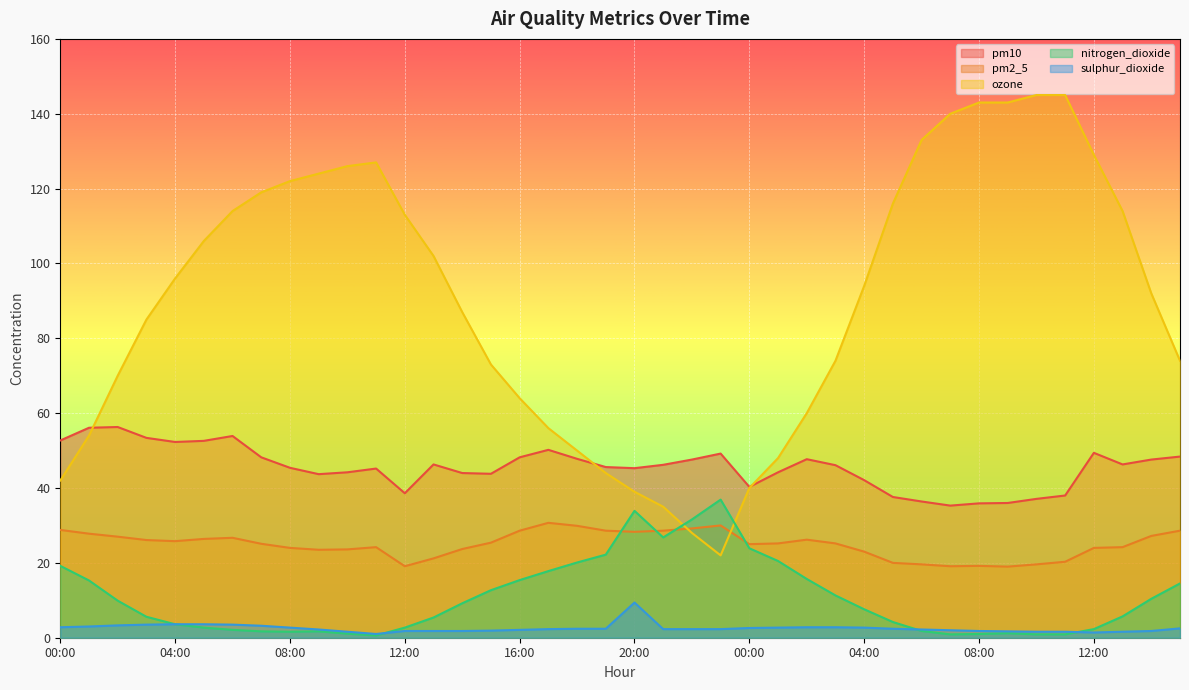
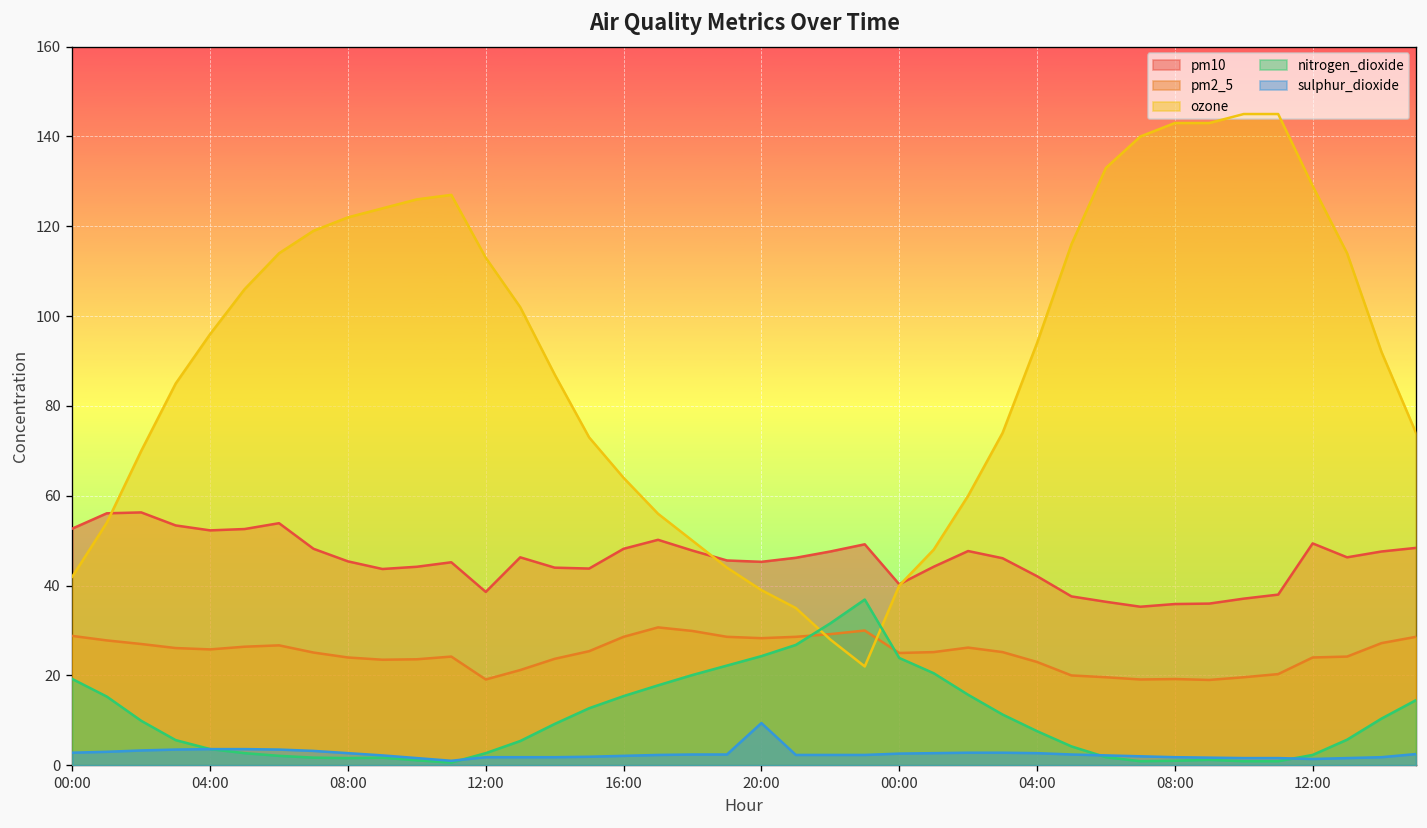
  {
    "nitrogen_dioxide": {
      "16:00": 15,
-     "20:00": 34
+     "20:00": 24
    },
    "sulphur_dioxide": {
      "16:00": 2,
      "20:00": 9
    }
  }
